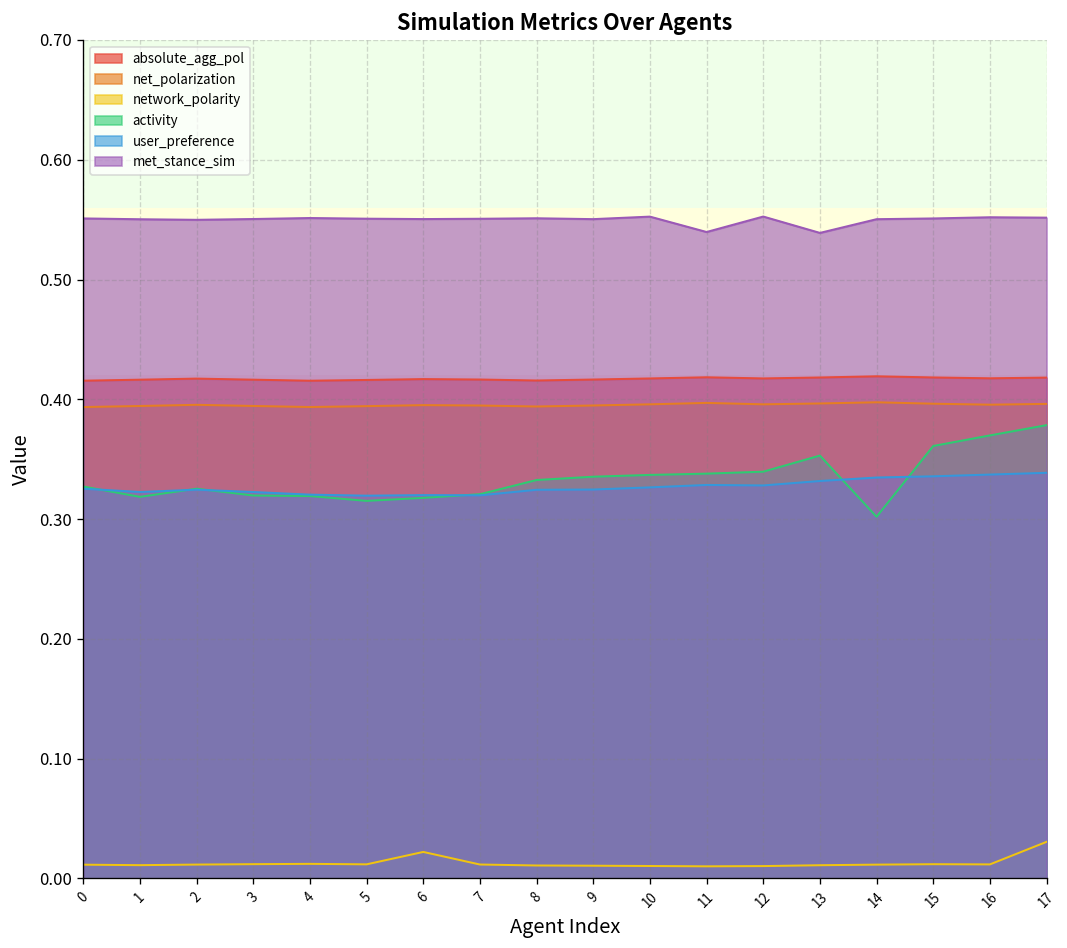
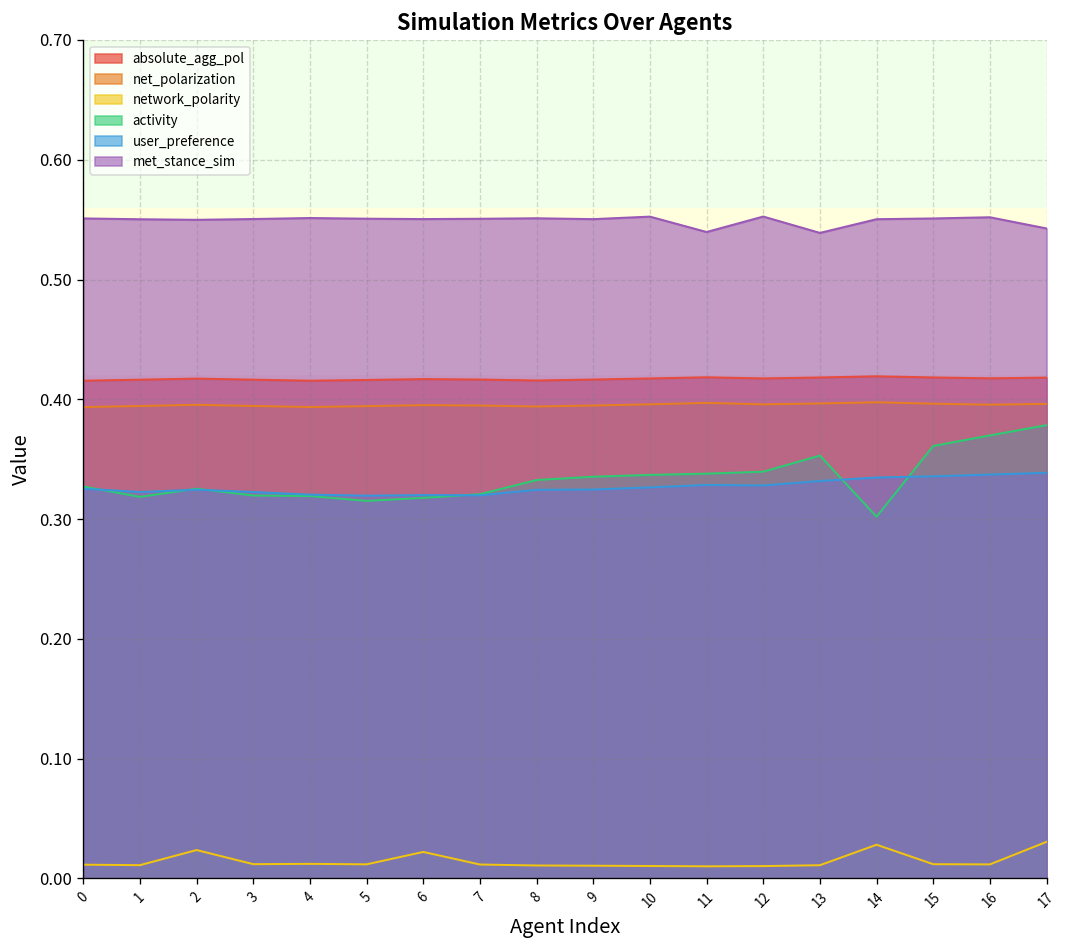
  {
    "network_polarity": {
      "0": 0.01,
      "1": 0.01,
-     "2": 0.01,
+     "2": 0.02,
      "3": 0.01,
      "4": 0.01,
      "5": 0.01,
      "6": 0.02,
      "7": 0.01,
      "8": 0.01,
      "9": 0.01,
      "10": 0.01,
      "11": 0.01,
      "12": 0.01,
      "13": 0.01,
-     "14": 0.01,
+     "14": 0.03,
      "15": 0.01,
      "16": 0.01,
      "17": 0.03
    },
    "activity": {
      "1": 0.32,
      "3": 0.32,
      "5": 0.32,
      "8": 0.33,
      "9": 0.34,
      "10": 0.34,
      "11": 0.34,
      "12": 0.34,
      "13": 0.35,
      "14": 0.30,
      "15": 0.36,
      "16": 0.37,
      "17": 0.38
    },
    "user_preference": {
      "1": 0.32,
      "3": 0.32,
      "5": 0.32,
      "8": 0.32,
      "9": 0.32,
      "10": 0.33,
      "11": 0.33,
      "12": 0.33,
      "13": 0.33,
      "14": 0.33,
      "15": 0.34,
      "16": 0.34,
      "17": 0.34
    },
    "met_stance_sim": {
      "0": 0.55,
      "1": 0.55,
      "2": 0.55,
      "3": 0.55,
      "4": 0.55,
      "5": 0.55,
      "6": 0.55,
      "7": 0.55,
      "8": 0.55,
      "9": 0.55,
      "10": 0.55,
      "11": 0.54,
      "12": 0.55,
      "13": 0.54,
      "14": 0.55,
      "15": 0.55,
      "16": 0.55,
-     "17": 0.55
+     "17": 0.54
    }
  }
